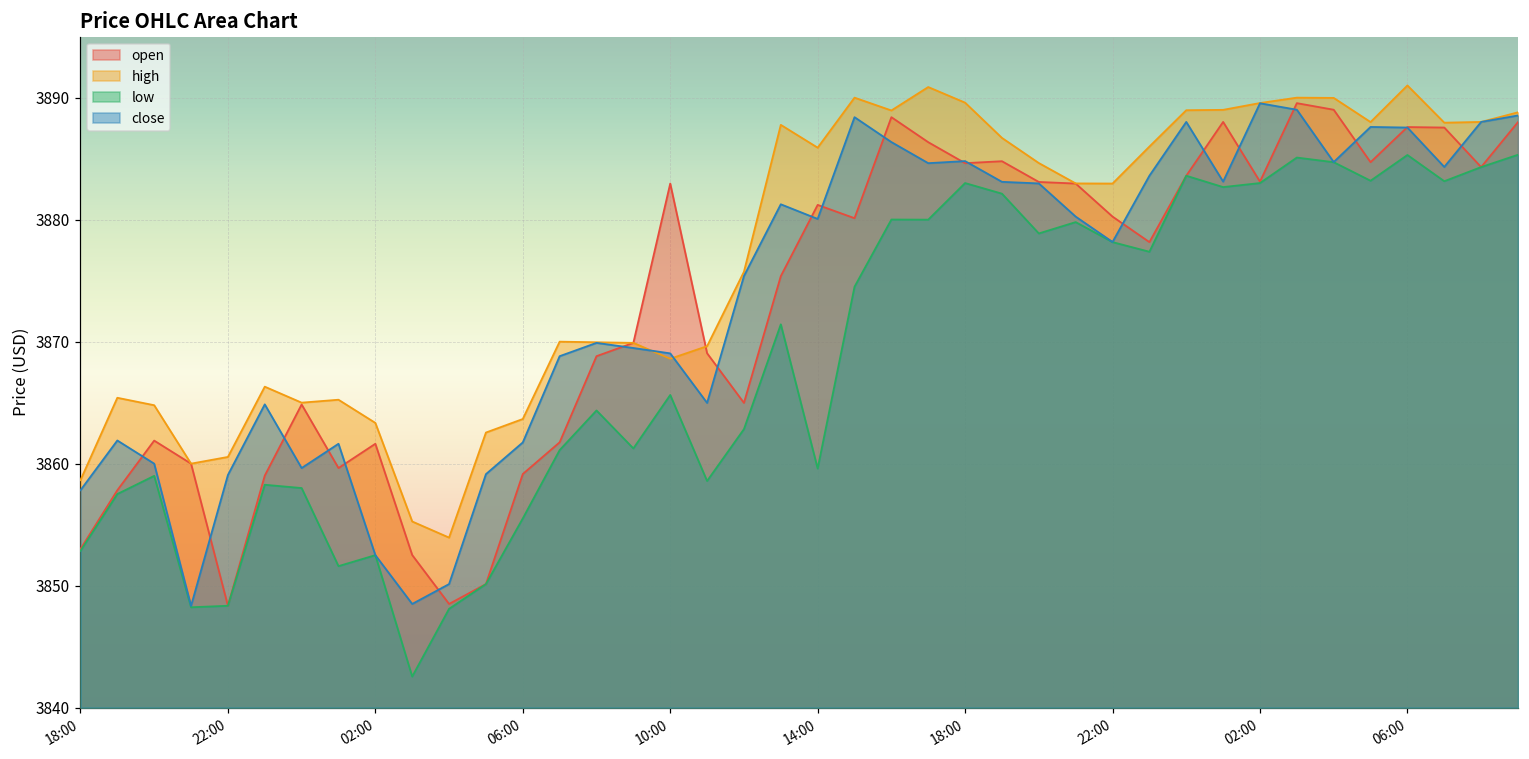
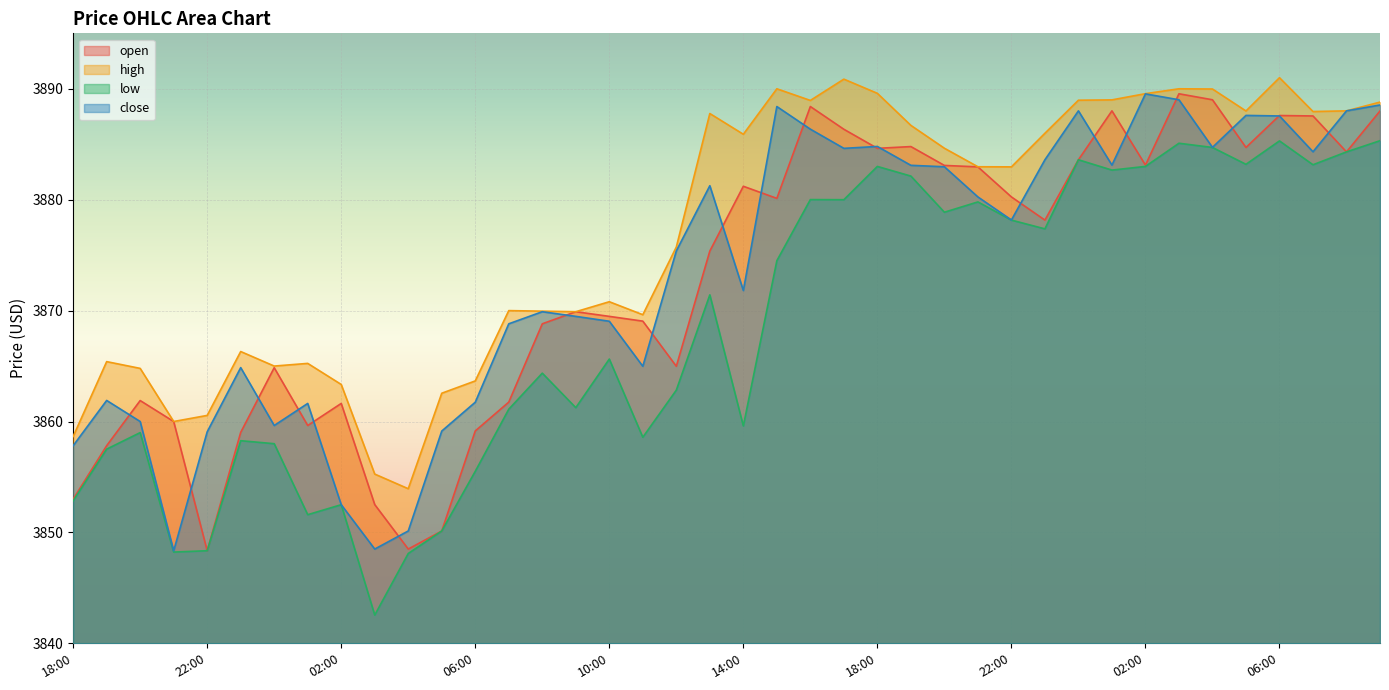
  {
    "open": {
-     "10:00": 3883.0,
+     "10:00": 3869.5,
      "14:00": 3881.2
    },
    "high": {
-     "10:00": 3868.6,
+     "10:00": 3870.8,
      "14:00": 3885.9
    },
    "low": {
      "10:00": 3865.6,
      "14:00": 3859.6
    },
    "close": {
      "10:00": 3869.0,
-     "14:00": 3880.1
+     "14:00": 3871.8
    }
  }
